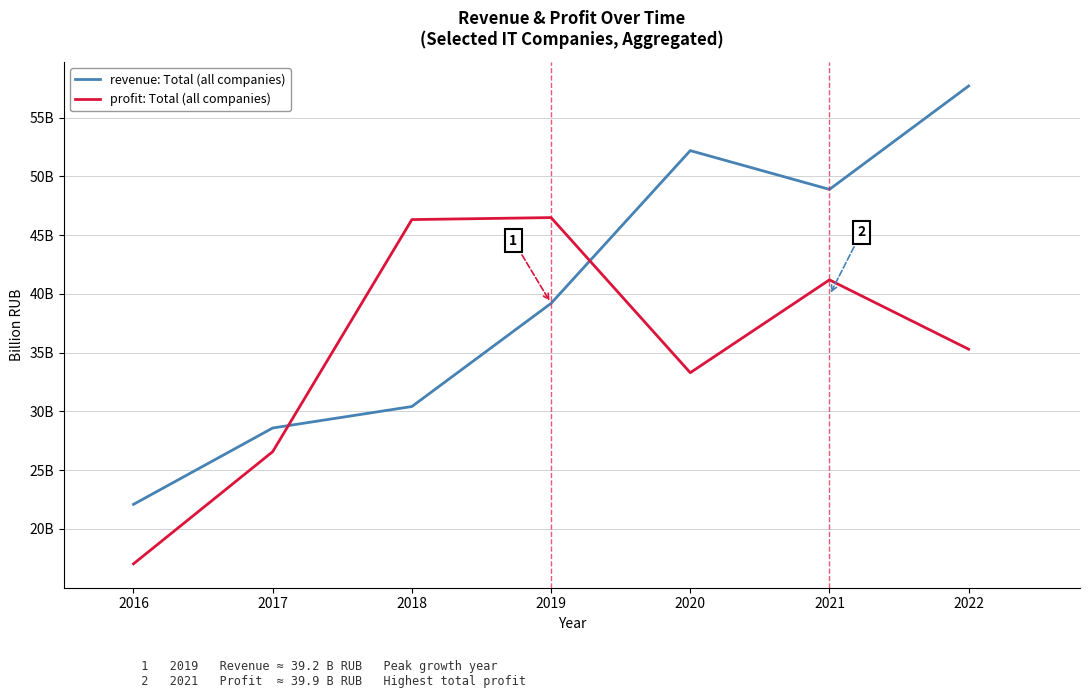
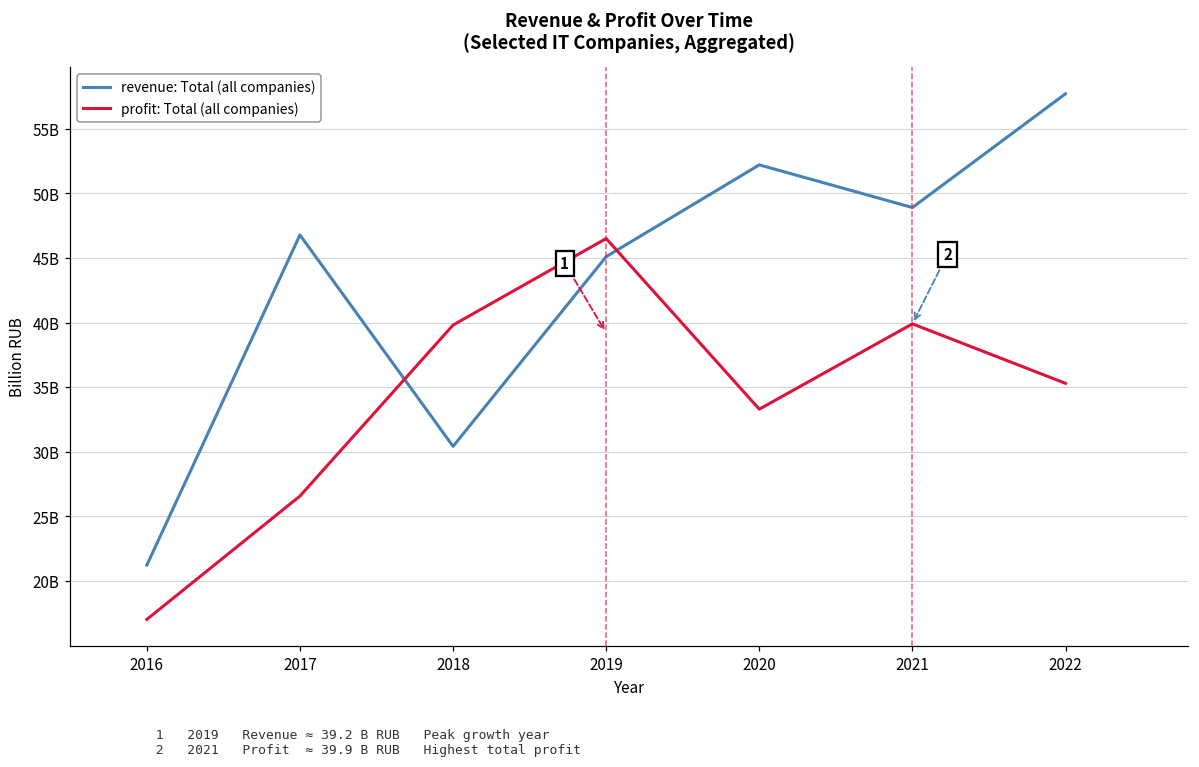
  {
    "revenue: Total (all companies)": {
-     "2016": 22100000000,
-     "2017": 28600000000,
+     "2016": 21200000000,
+     "2017": 46800000000,
      "2018": 30400000000,
-     "2019": 39200000000,
+     "2019": 45100000000,
      "2020": 52200000000,
      "2021": 48900000000,
      "2022": 57700000000
    },
    "profit: Total (all companies)": {
      "2016": 17000000000,
      "2017": 26600000000,
-     "2018": 46300000000,
+     "2018": 39800000000,
      "2019": 46500000000,
      "2020": 33300000000,
-     "2021": 41200000000,
+     "2021": 39900000000,
      "2022": 35300000000
    }
  }
